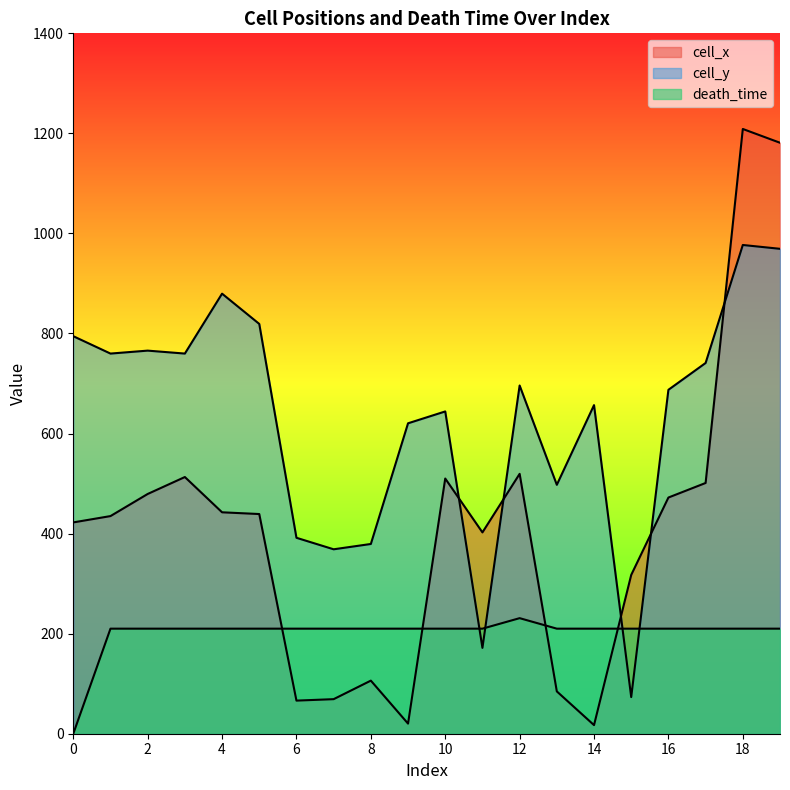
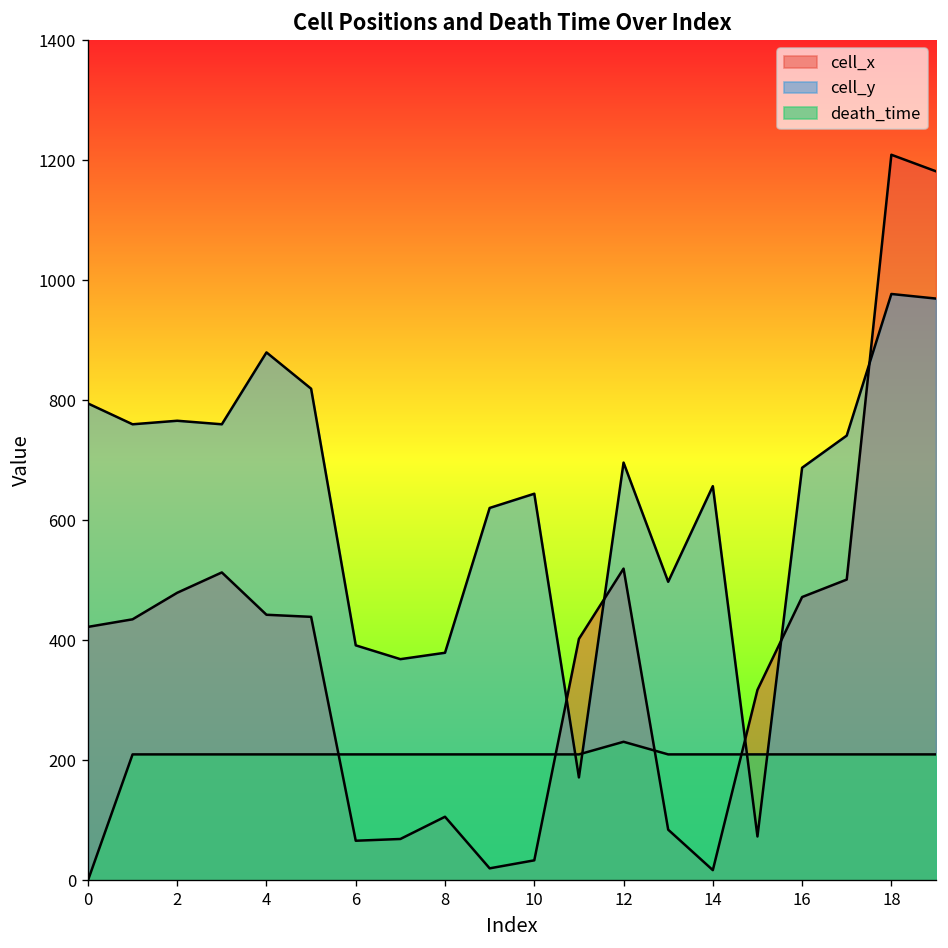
  {
    "cell_x": {
      "0": 420,
      "2": 480,
      "4": 440,
      "6": 70,
      "8": 110,
-     "10": 510,
+     "10": 30,
      "12": 520,
      "14": 20,
      "16": 470,
      "18": 1210
    },
    "cell_y": {
      "0": 790,
      "2": 770,
      "4": 880,
      "6": 390,
      "8": 380,
      "10": 640,
      "12": 700,
      "14": 660,
      "16": 690,
      "18": 980
    },
    "death_time": {
      "0": 0,
      "2": 210,
      "4": 210,
      "6": 210,
      "8": 210,
      "10": 210,
      "12": 230,
      "14": 210,
      "16": 210,
      "18": 210
    }
  }
